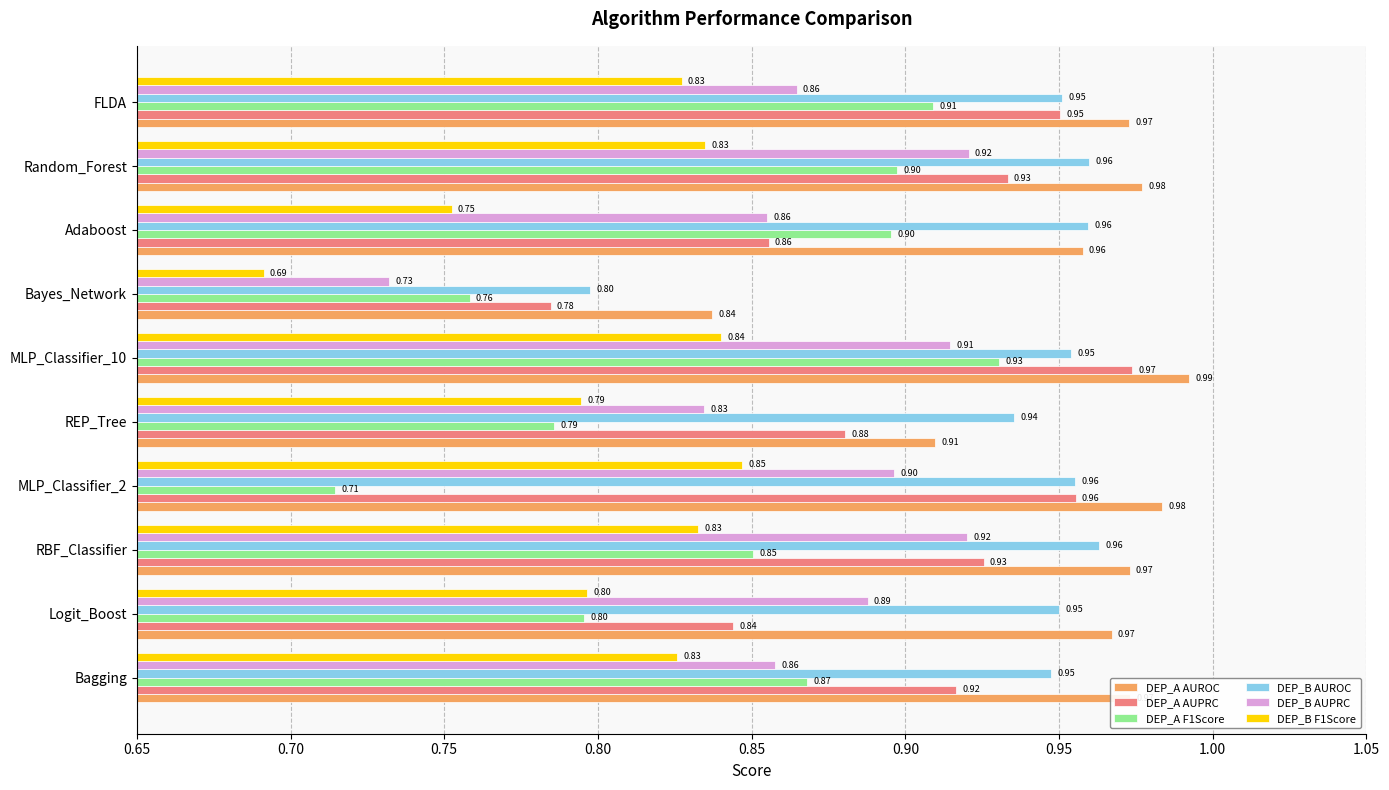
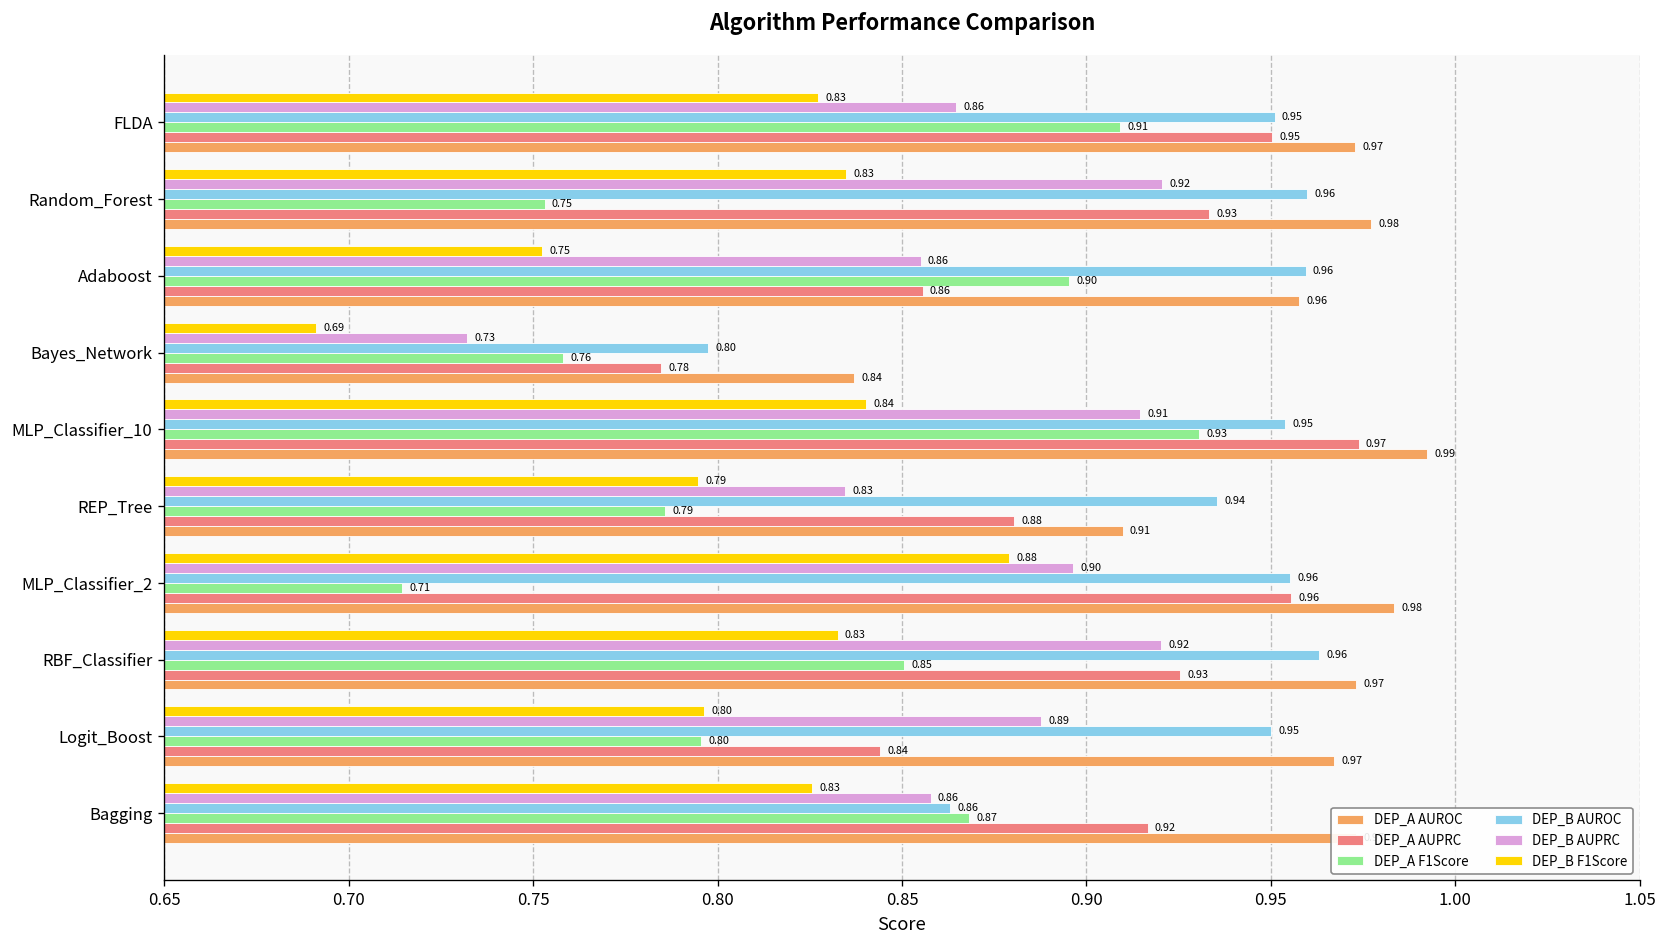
  {
    "DEP_A F1Score": {
      "FLDA": 0.91,
-     "Random_Forest": 0.90,
+     "Random_Forest": 0.75,
      "Adaboost": 0.90,
      "Bayes_Network": 0.76,
      "MLP_Classifier_10": 0.93,
      "REP_Tree": 0.79,
      "MLP_Classifier_2": 0.71,
      "RBF_Classifier": 0.85,
      "Logit_Boost": 0.80,
      "Bagging": 0.87
    },
    "DEP_B AUROC": {
      "FLDA": 0.95,
      "Random_Forest": 0.96,
      "Adaboost": 0.96,
      "Bayes_Network": 0.80,
      "MLP_Classifier_10": 0.95,
      "REP_Tree": 0.94,
      "MLP_Classifier_2": 0.96,
      "RBF_Classifier": 0.96,
      "Logit_Boost": 0.95,
-     "Bagging": 0.95
+     "Bagging": 0.86
    },
    "DEP_B AUPRC": {
      "FLDA": 0.86,
      "Random_Forest": 0.92,
      "Adaboost": 0.86,
      "Bayes_Network": 0.73,
      "MLP_Classifier_10": 0.91,
      "REP_Tree": 0.83,
      "MLP_Classifier_2": 0.90,
      "RBF_Classifier": 0.92,
      "Logit_Boost": 0.89
    },
    "DEP_B F1Score": {
      "FLDA": 0.83,
      "Random_Forest": 0.83,
      "Adaboost": 0.75,
      "Bayes_Network": 0.69,
      "MLP_Classifier_10": 0.84,
      "REP_Tree": 0.79,
-     "MLP_Classifier_2": 0.85,
+     "MLP_Classifier_2": 0.88,
      "RBF_Classifier": 0.83,
      "Logit_Boost": 0.80,
      "Bagging": 0.83
    }
  }
